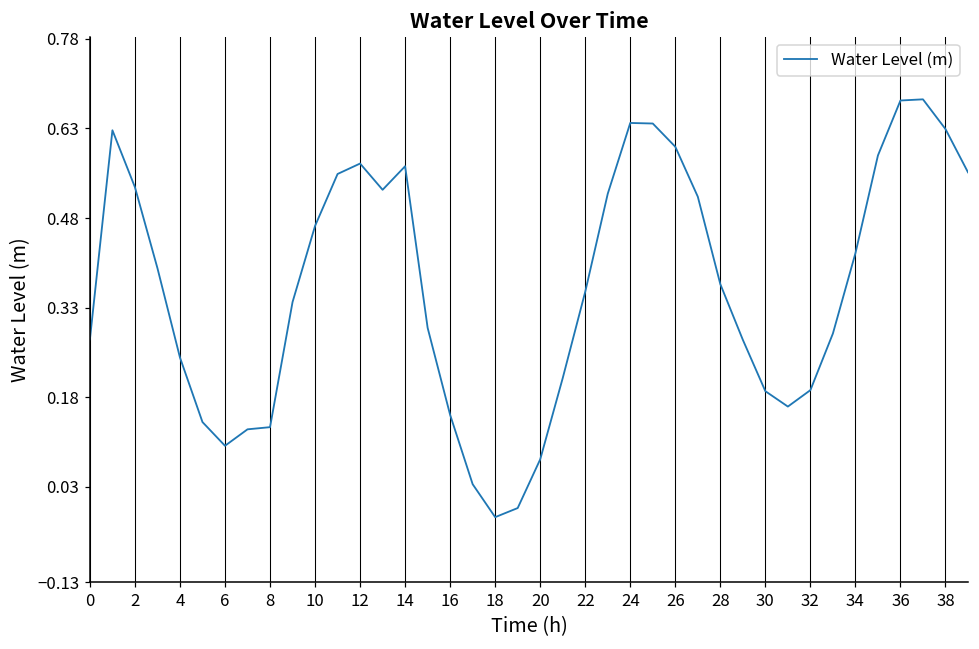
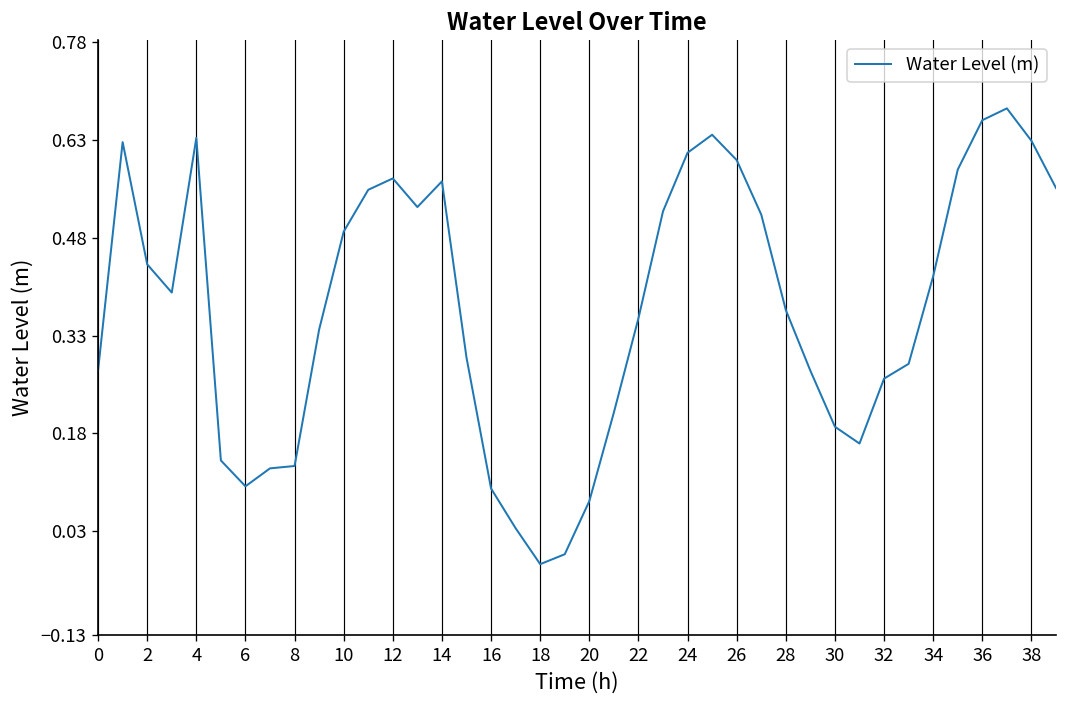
  {
    "0": 0.28,
-   "2": 0.53,
-   "4": 0.25,
+   "2": 0.44,
+   "4": 0.63,
    "6": 0.10,
    "8": 0.13,
-   "10": 0.47,
+   "10": 0.49,
    "12": 0.57,
    "14": 0.57,
-   "16": 0.15,
+   "16": 0.10,
    "18": -0.02,
    "20": 0.08,
    "22": 0.36,
-   "24": 0.64,
+   "24": 0.61,
    "26": 0.60,
    "28": 0.37,
    "30": 0.19,
-   "32": 0.19,
+   "32": 0.26,
    "34": 0.42,
-   "36": 0.68,
+   "36": 0.66,
    "38": 0.63
  }
